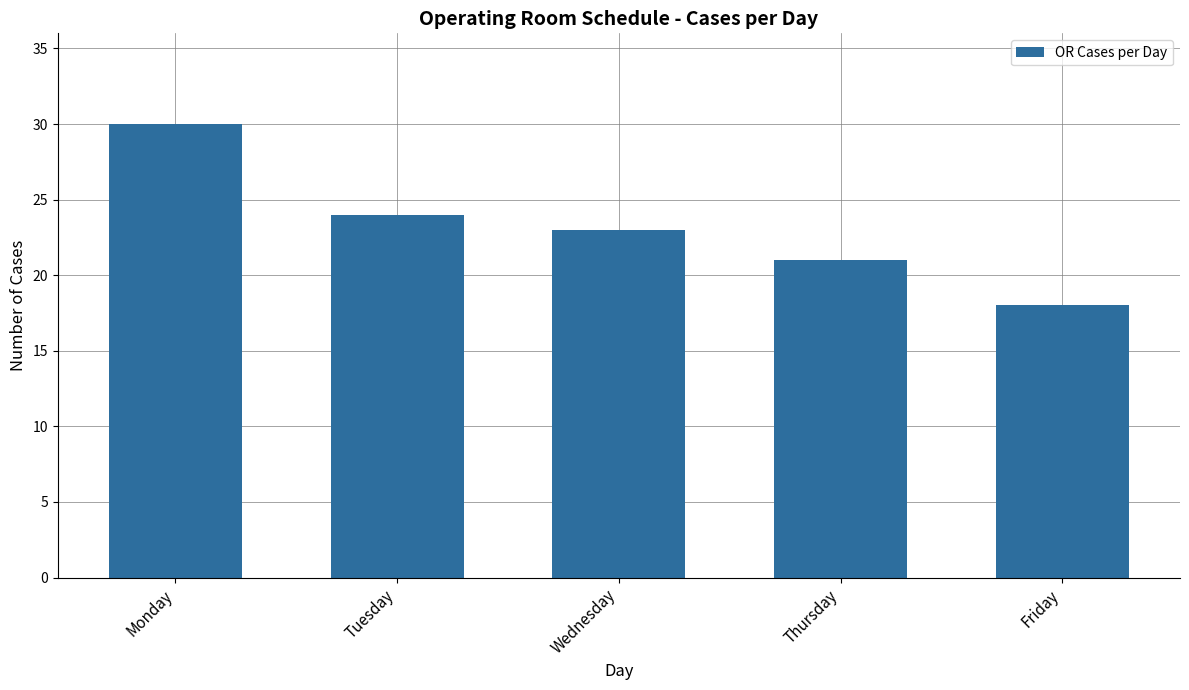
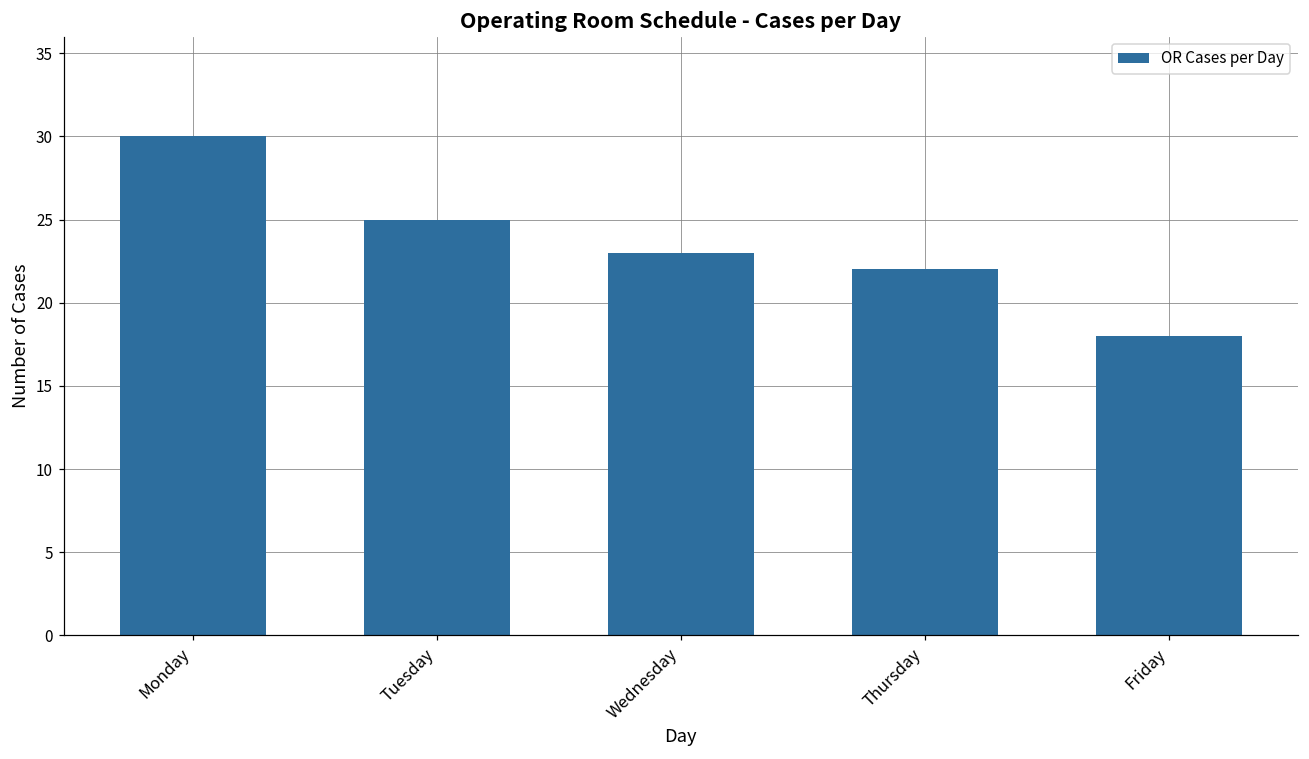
  {
    "Monday": 30,
-   "Tuesday": 24,
+   "Tuesday": 25,
    "Wednesday": 23,
-   "Thursday": 21,
+   "Thursday": 22,
    "Friday": 18
  }
